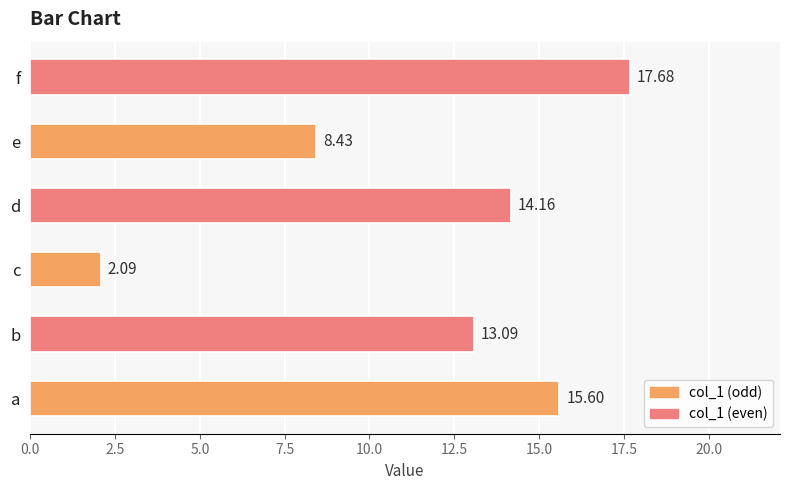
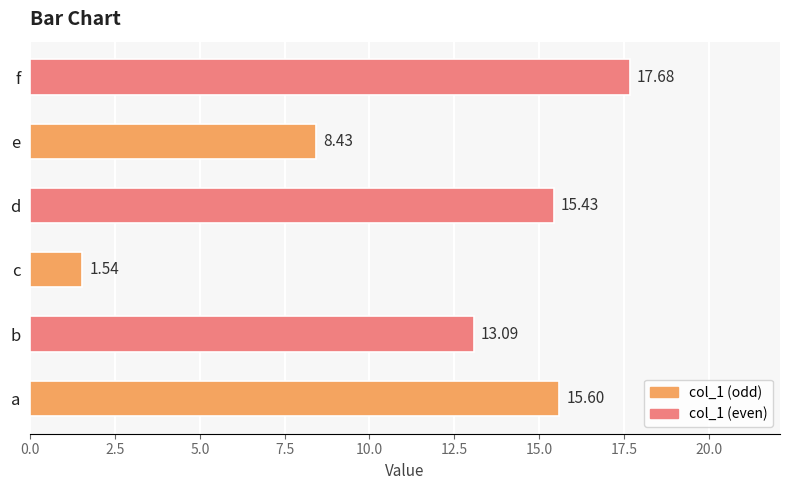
  {
    "f": 17.68,
    "e": 8.43,
-   "d": 14.16,
-   "c": 2.09,
+   "d": 15.43,
+   "c": 1.54,
    "b": 13.09,
    "a": 15.60
  }
